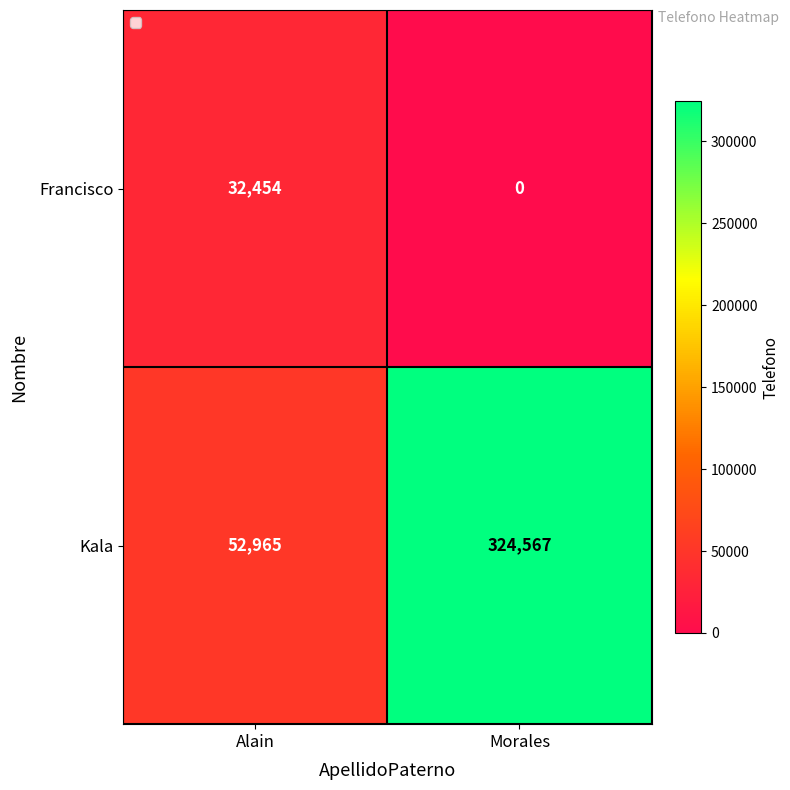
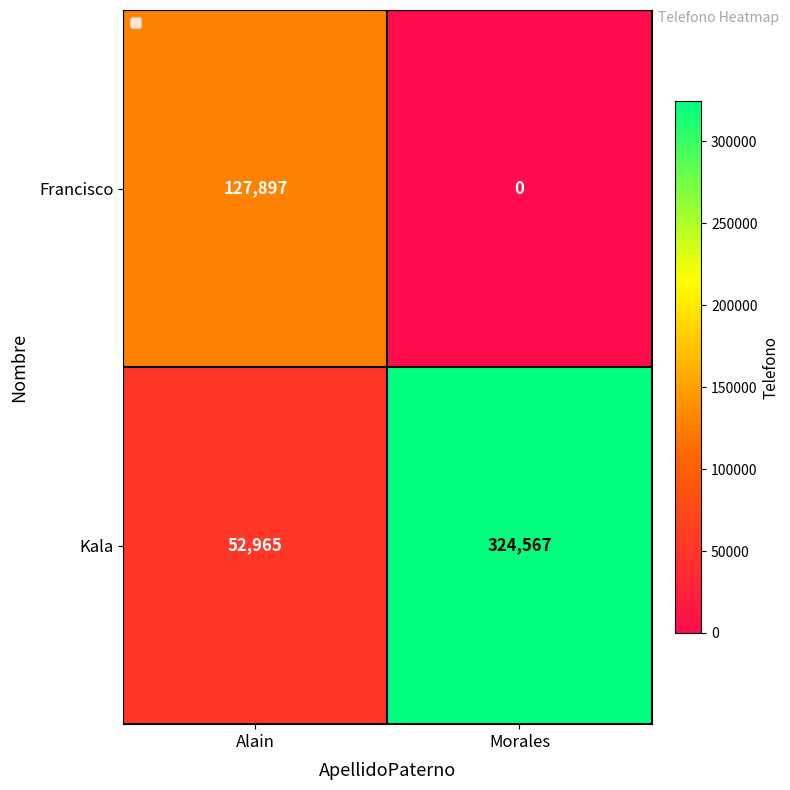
  {
    "Francisco": {
-     "Alain": "32,454",
+     "Alain": "127,897",
      "Morales": "0"
    },
    "Kala": {
      "Alain": "52,965",
      "Morales": "324,567"
    }
  }
